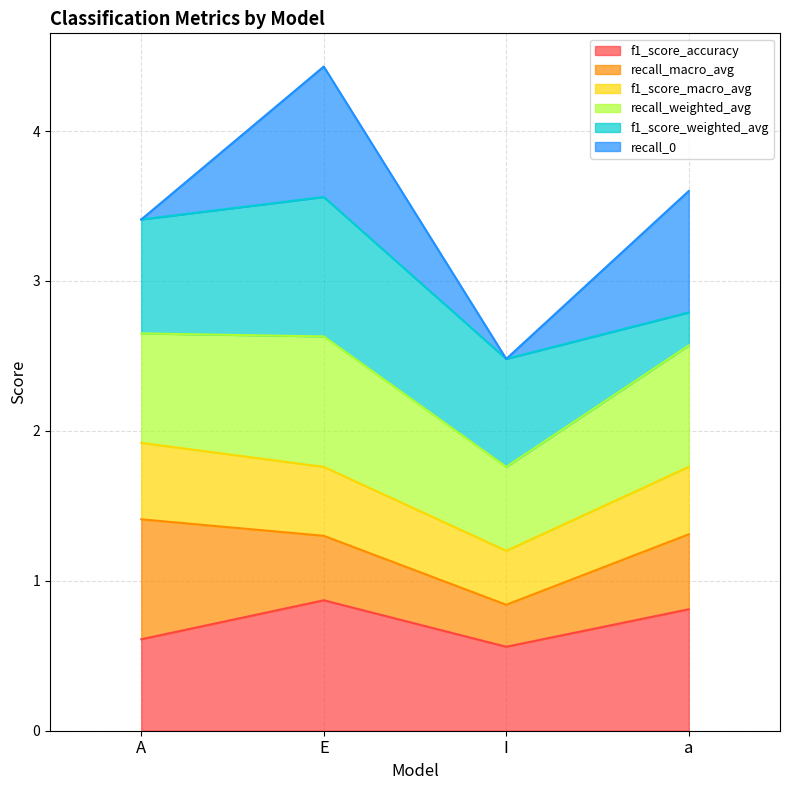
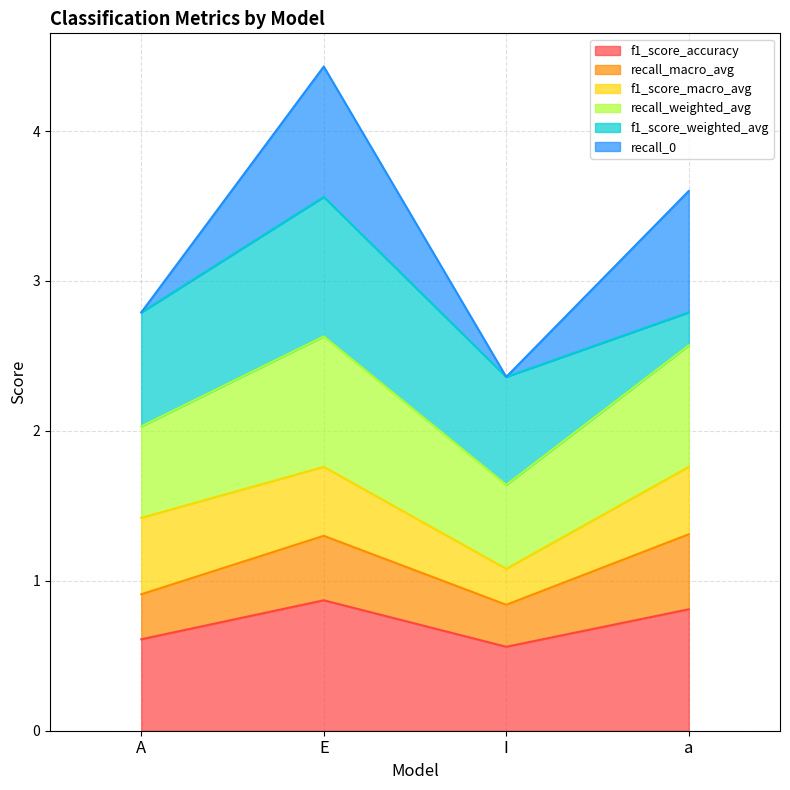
  {
    "f1_score_accuracy": {
      "A": 0.61,
      "E": 0.87,
      "I": 0.56,
      "a": 0.81
    },
    "recall_macro_avg": {
-     "A": 0.8,
+     "A": 0.3,
      "E": 0.43,
      "I": 0.28,
      "a": 0.5
    },
    "f1_score_macro_avg": {
      "A": 0.51,
      "E": 0.46,
-     "I": 0.36,
+     "I": 0.24,
      "a": 0.45
    },
    "recall_weighted_avg": {
-     "A": 0.73,
+     "A": 0.61,
      "E": 0.87,
      "I": 0.56,
      "a": 0.81
    },
    "f1_score_weighted_avg": {
      "E": 0.93,
      "a": 0.22
    },
    "recall_0": {
      "E": 0.87,
      "a": 0.81
    }
  }
